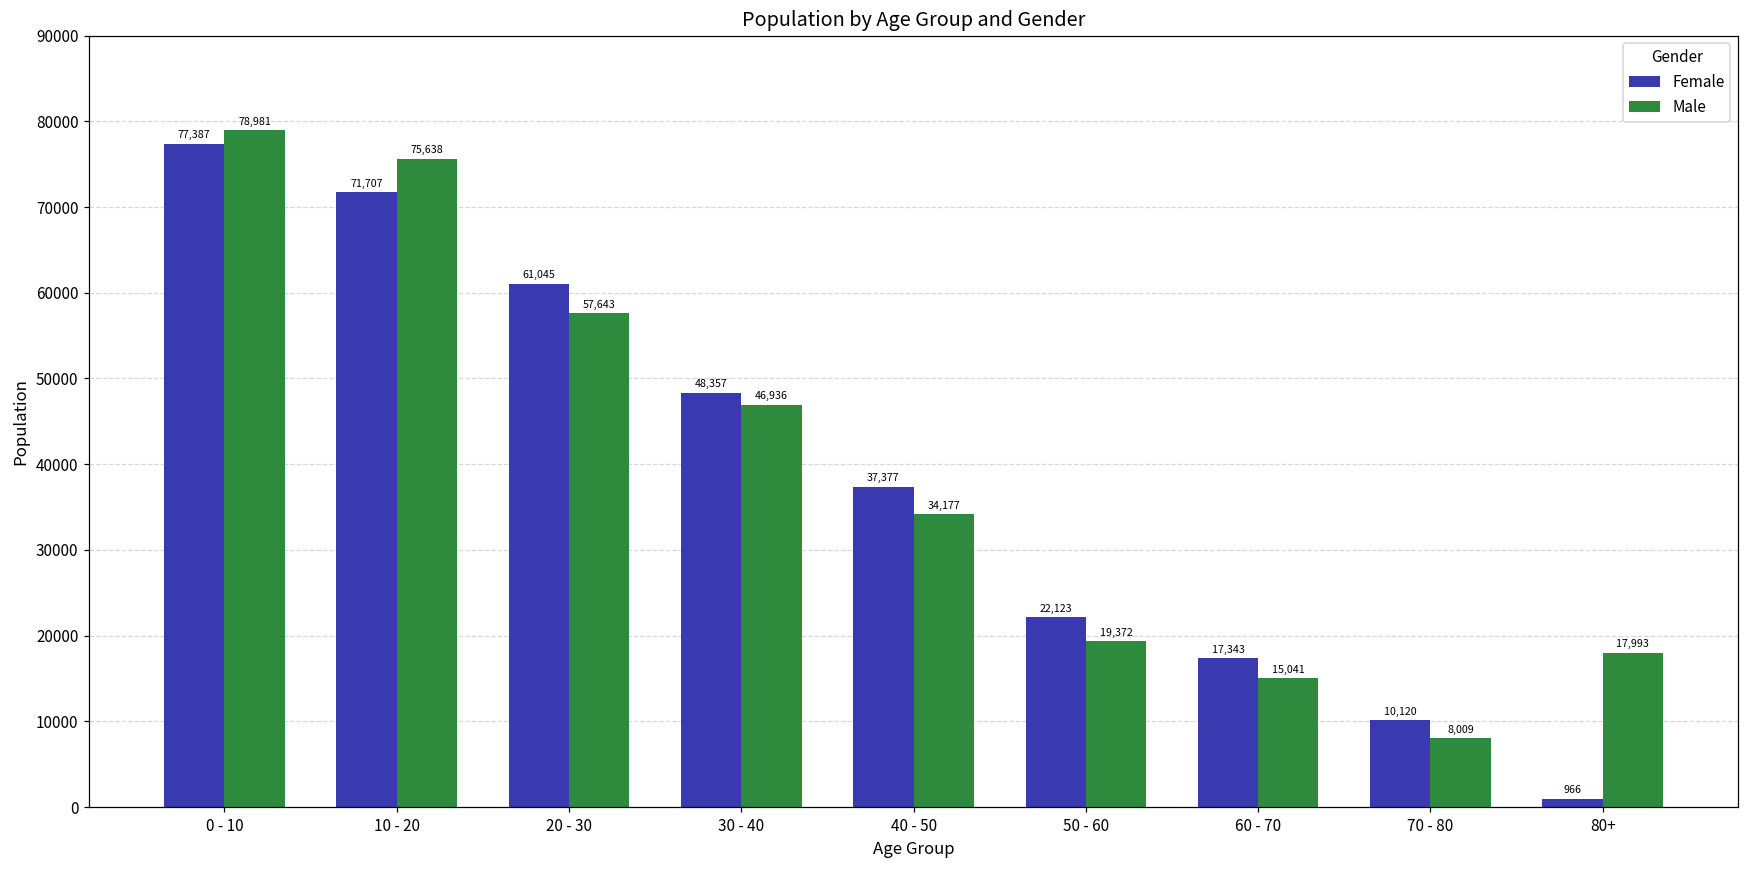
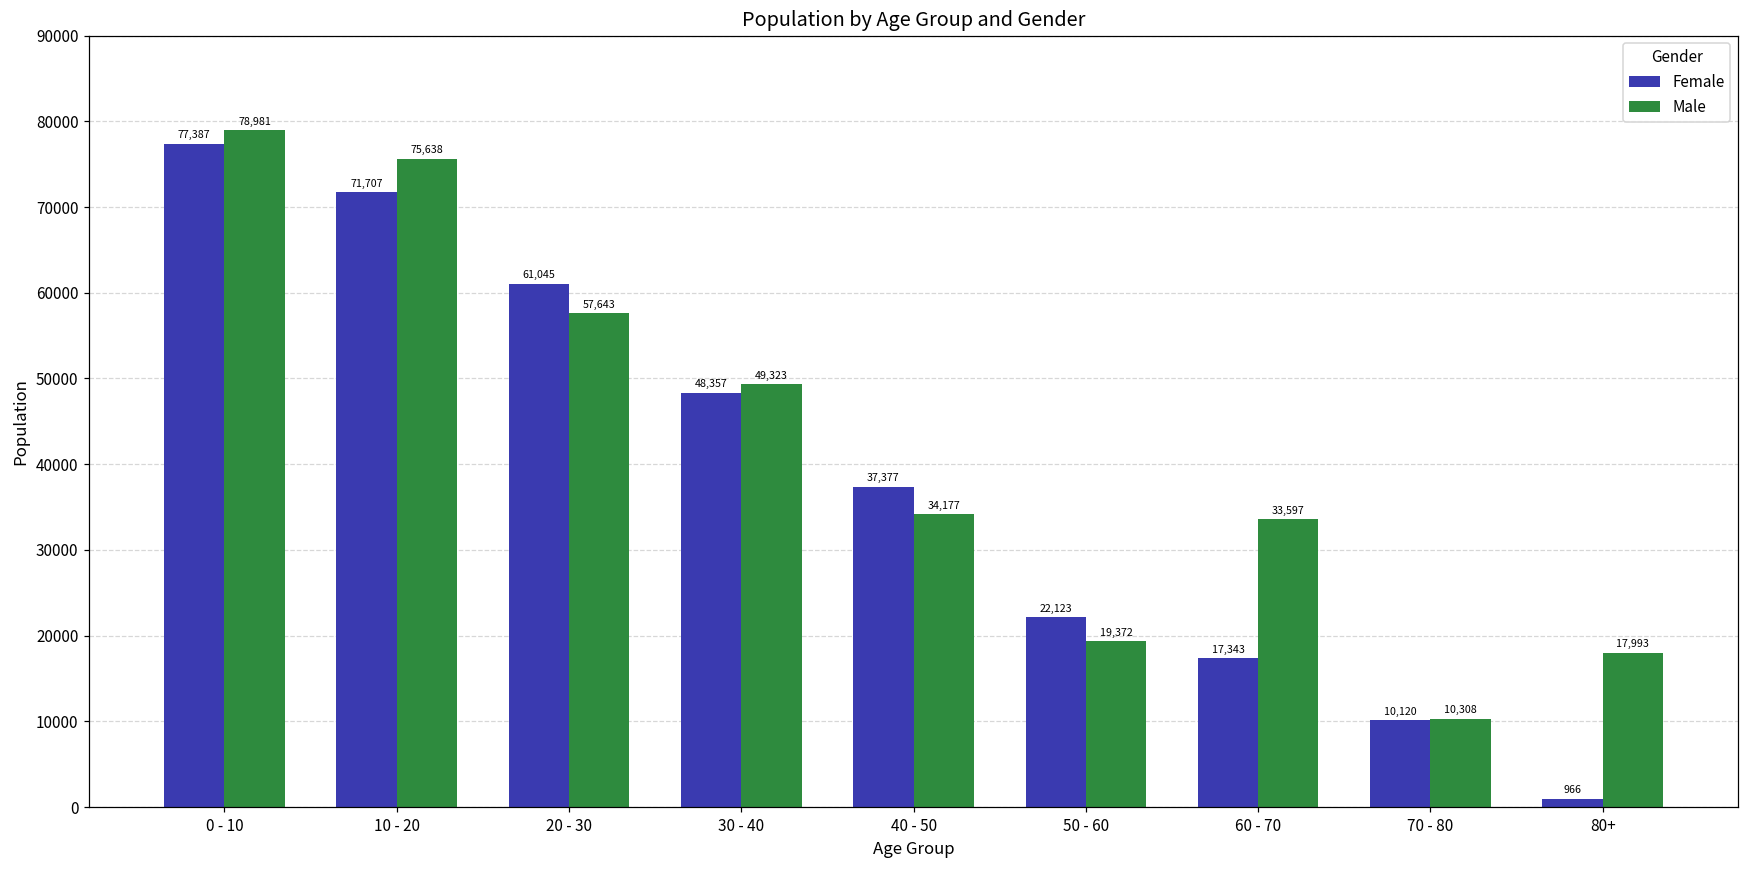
  {
    "Female": {
      "0 - 10": "77,387",
      "10 - 20": "71,707",
      "20 - 30": "61,045",
      "30 - 40": "48,357",
      "40 - 50": "37,377",
      "50 - 60": "22,123",
      "60 - 70": "17,343",
      "70 - 80": "10,120",
      "80+": "966"
    },
    "Male": {
      "0 - 10": "78,981",
      "10 - 20": "75,638",
      "20 - 30": "57,643",
-     "30 - 40": "46,936",
+     "30 - 40": "49,323",
      "40 - 50": "34,177",
      "50 - 60": "19,372",
-     "60 - 70": "15,041",
-     "70 - 80": "8,009",
+     "60 - 70": "33,597",
+     "70 - 80": "10,308",
      "80+": "17,993"
    }
  }
